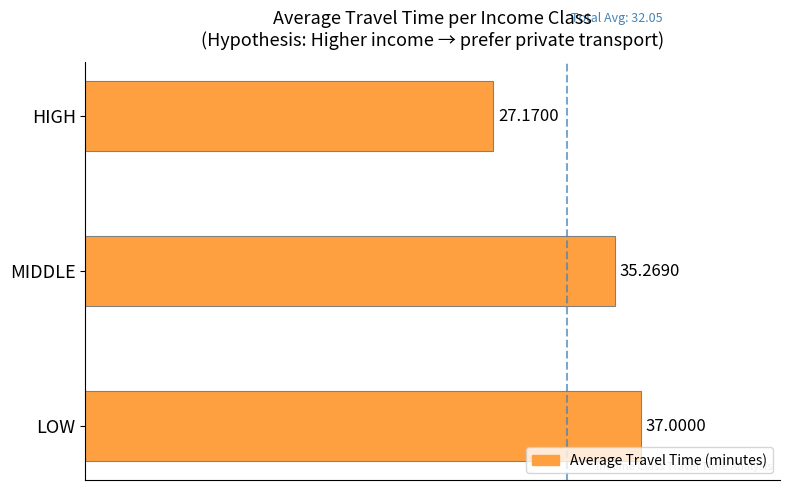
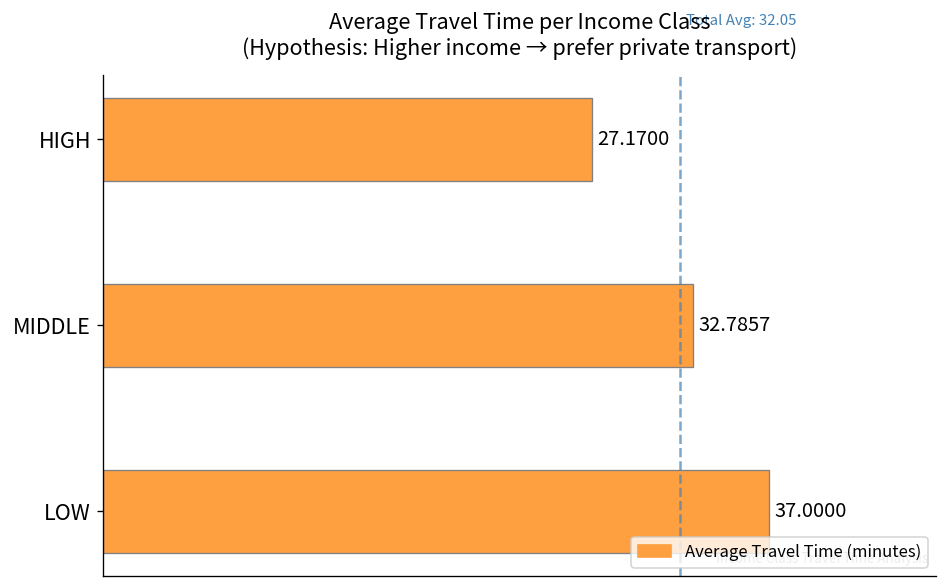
  {
    "HIGH": 27.1700,
-   "MIDDLE": 35.2690,
+   "MIDDLE": 32.7857,
    "LOW": 37.0000
  }
